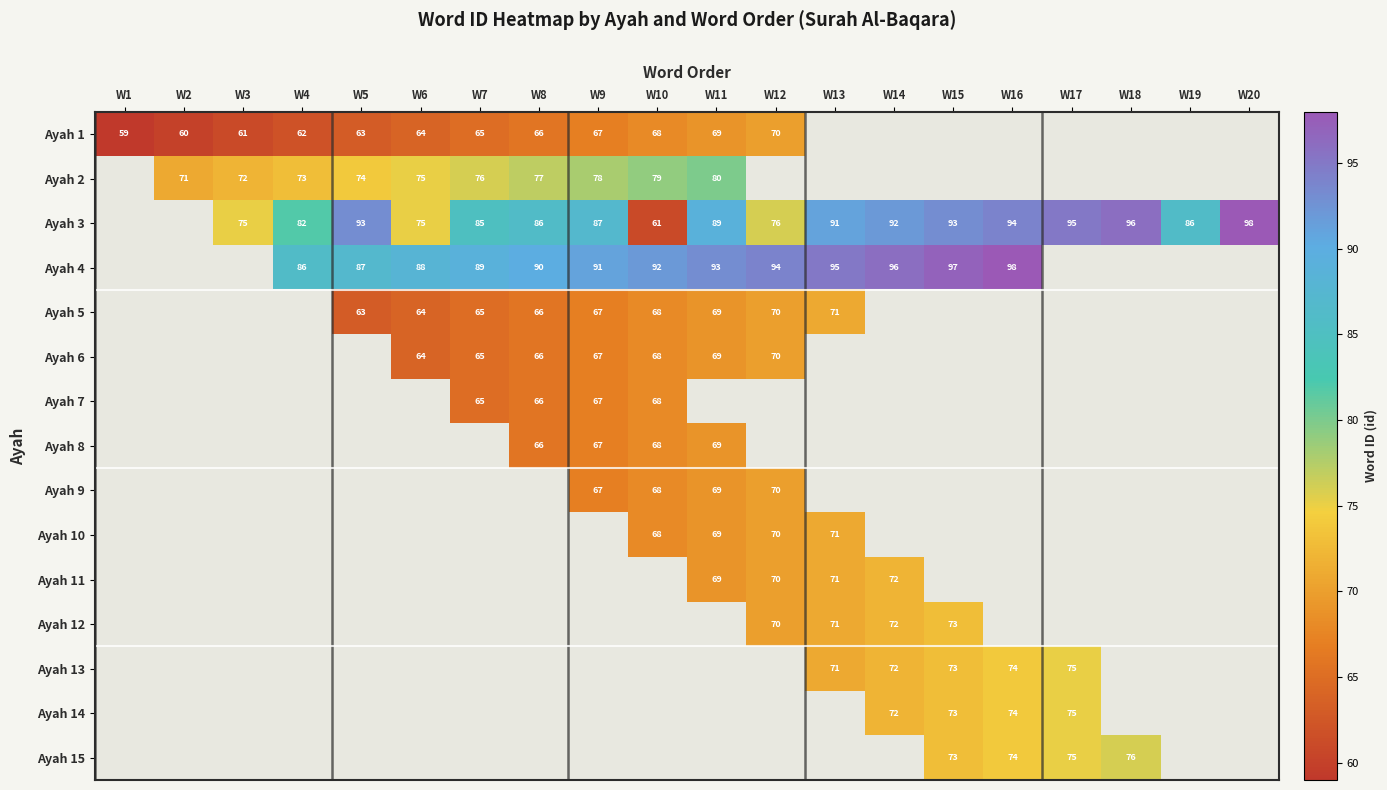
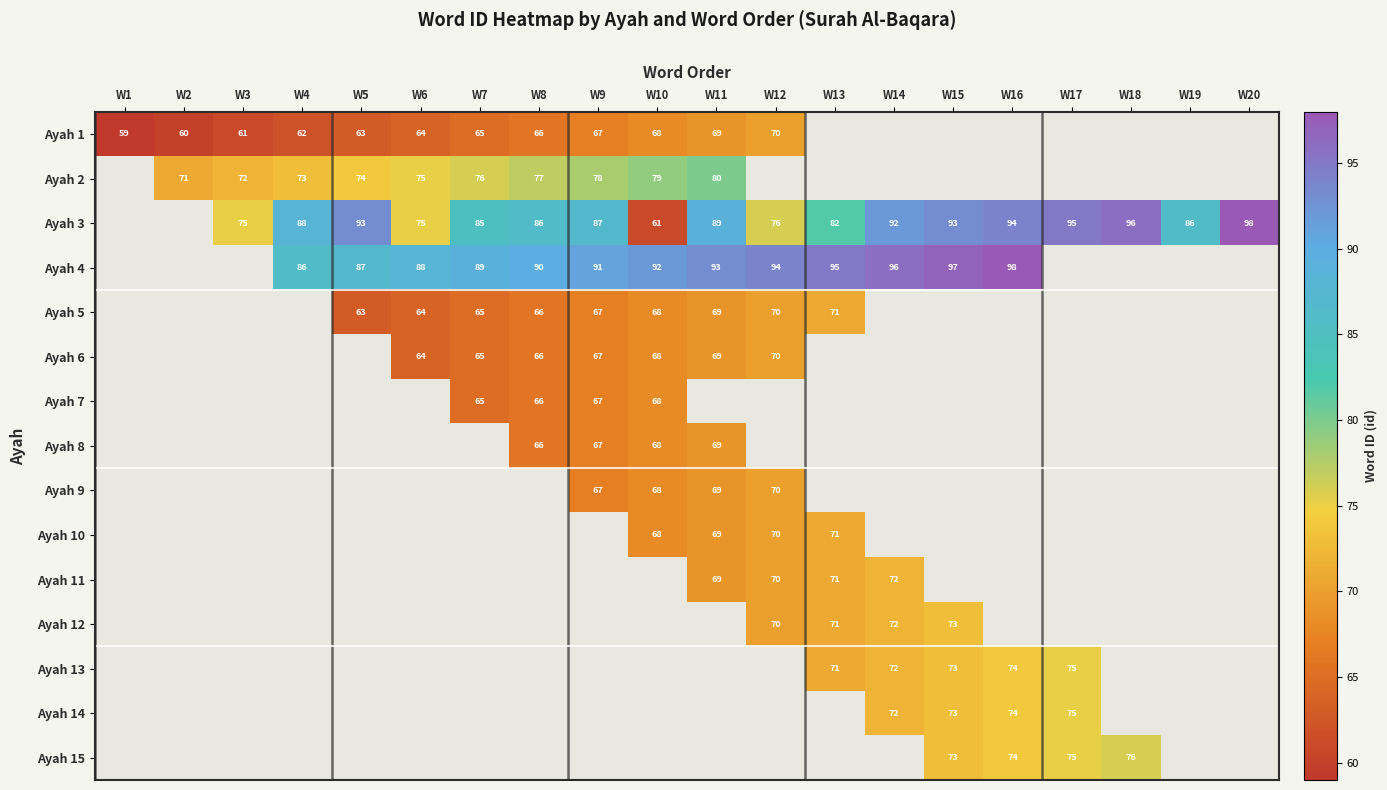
  {
    "Ayah 1": {
      "W1": 59,
      "W2": 60,
      "W3": 61,
      "W4": 62,
      "W5": 63,
      "W6": 64,
      "W7": 65,
      "W8": 66,
      "W9": 67,
      "W10": 68,
      "W11": 69,
      "W12": 70
    },
    "Ayah 2": {
      "W2": 71,
      "W3": 72,
      "W4": 73,
      "W5": 74,
      "W6": 75,
      "W7": 76,
      "W8": 77,
      "W9": 78,
      "W10": 79,
      "W11": 80
    },
    "Ayah 3": {
      "W3": 75,
-     "W4": 82,
+     "W4": 88,
      "W5": 93,
      "W6": 75,
      "W7": 85,
      "W8": 86,
      "W9": 87,
      "W10": 61,
      "W11": 89,
      "W12": 76,
-     "W13": 91,
+     "W13": 82,
      "W14": 92,
      "W15": 93,
      "W16": 94,
      "W17": 95,
      "W18": 96,
      "W19": 86,
      "W20": 98
    },
    "Ayah 4": {
      "W4": 86,
      "W5": 87,
      "W6": 88,
      "W7": 89,
      "W8": 90,
      "W9": 91,
      "W10": 92,
      "W11": 93,
      "W12": 94,
      "W13": 95,
      "W14": 96,
      "W15": 97,
      "W16": 98
    },
    "Ayah 5": {
      "W5": 63,
      "W6": 64,
      "W7": 65,
      "W8": 66,
      "W9": 67,
      "W10": 68,
      "W11": 69,
      "W12": 70,
      "W13": 71
    },
    "Ayah 6": {
      "W6": 64,
      "W7": 65,
      "W8": 66,
      "W9": 67,
      "W10": 68,
      "W11": 69,
      "W12": 70
    },
    "Ayah 7": {
      "W7": 65,
      "W8": 66,
      "W9": 67,
      "W10": 68
    },
    "Ayah 8": {
      "W8": 66,
      "W9": 67,
      "W10": 68,
      "W11": 69
    },
    "Ayah 9": {
      "W9": 67,
      "W10": 68,
      "W11": 69,
      "W12": 70
    },
    "Ayah 10": {
      "W10": 68,
      "W11": 69,
      "W12": 70,
      "W13": 71
    },
    "Ayah 11": {
      "W11": 69,
      "W12": 70,
      "W13": 71,
      "W14": 72
    },
    "Ayah 12": {
      "W12": 70,
      "W13": 71,
      "W14": 72,
      "W15": 73
    },
    "Ayah 13": {
      "W13": 71,
      "W14": 72,
      "W15": 73,
      "W16": 74,
      "W17": 75
    },
    "Ayah 14": {
      "W14": 72,
      "W15": 73,
      "W16": 74,
      "W17": 75
    },
    "Ayah 15": {
      "W15": 73,
      "W16": 74,
      "W17": 75,
      "W18": 76
    }
  }
